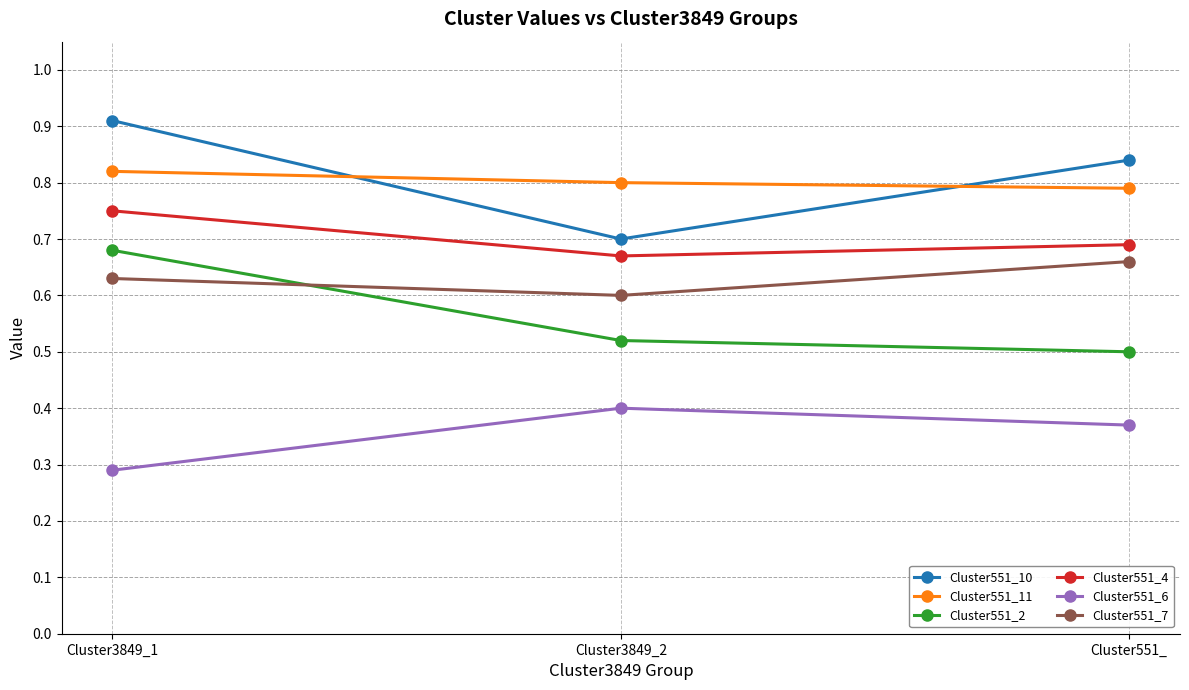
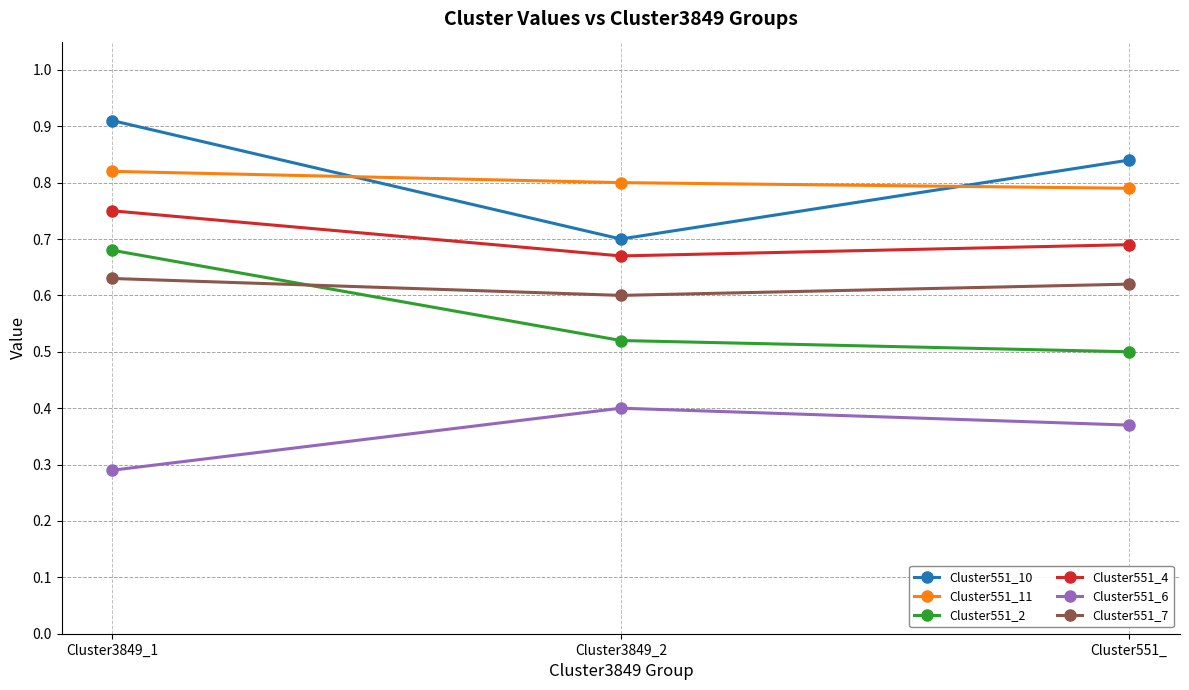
  {
    "Cluster551_10": {
      "Cluster3849_1": 0.91,
      "Cluster3849_2": 0.70,
      "Cluster551_": 0.84
    },
    "Cluster551_11": {
      "Cluster3849_1": 0.82,
      "Cluster3849_2": 0.80,
      "Cluster551_": 0.79
    },
    "Cluster551_2": {
      "Cluster3849_1": 0.68,
      "Cluster3849_2": 0.52,
      "Cluster551_": 0.50
    },
    "Cluster551_4": {
      "Cluster3849_1": 0.75,
      "Cluster3849_2": 0.67,
      "Cluster551_": 0.69
    },
    "Cluster551_6": {
      "Cluster3849_1": 0.29,
      "Cluster3849_2": 0.40,
      "Cluster551_": 0.37
    },
    "Cluster551_7": {
      "Cluster3849_1": 0.63,
      "Cluster3849_2": 0.60,
-     "Cluster551_": 0.66
+     "Cluster551_": 0.62
    }
  }
